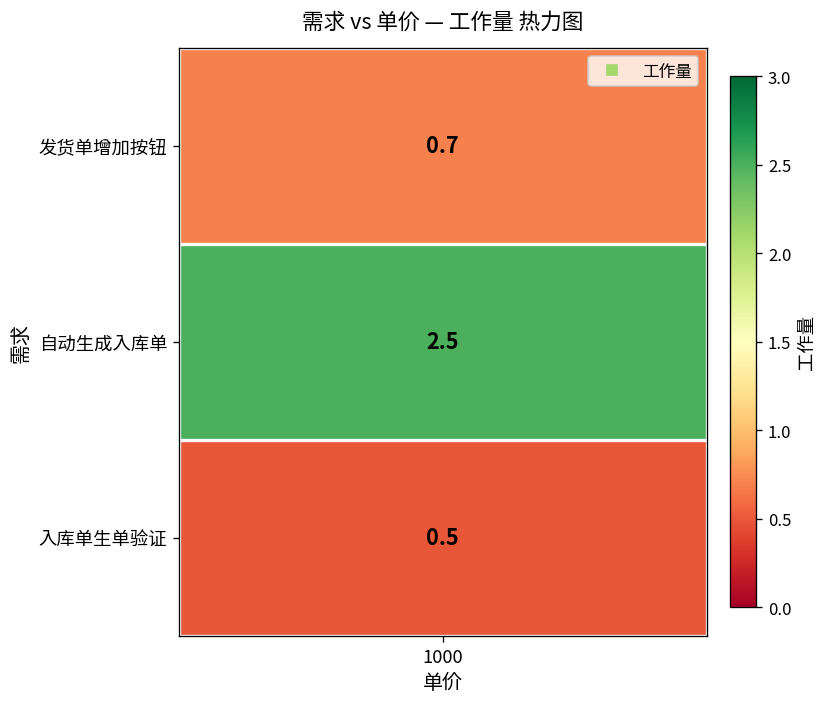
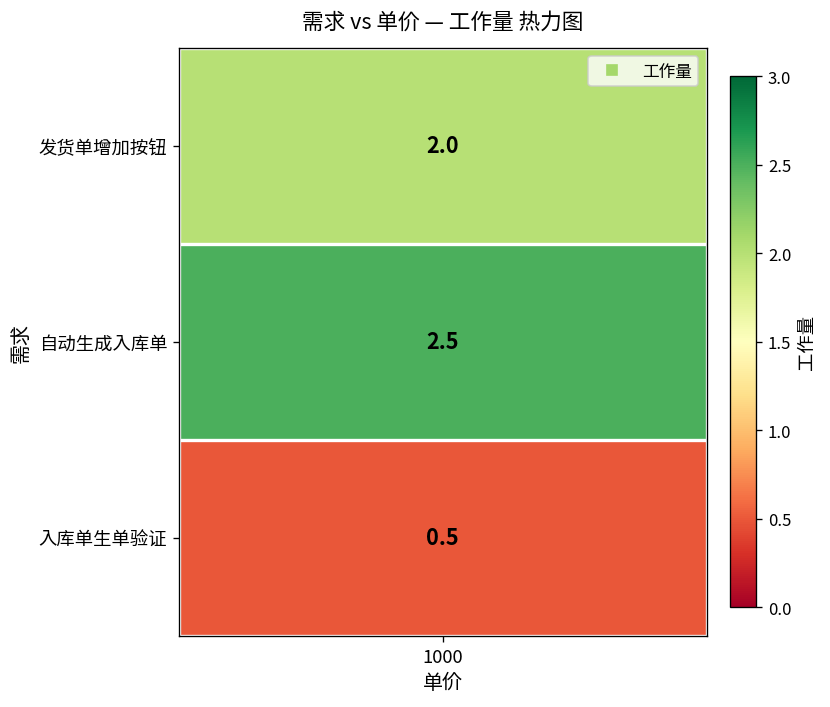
  {
    "发货单增加按钮": {
-     "1000": 0.7
+     "1000": 2.0
    },
    "自动生成入库单": {
      "1000": 2.5
    },
    "入库单生单验证": {
      "1000": 0.5
    }
  }
